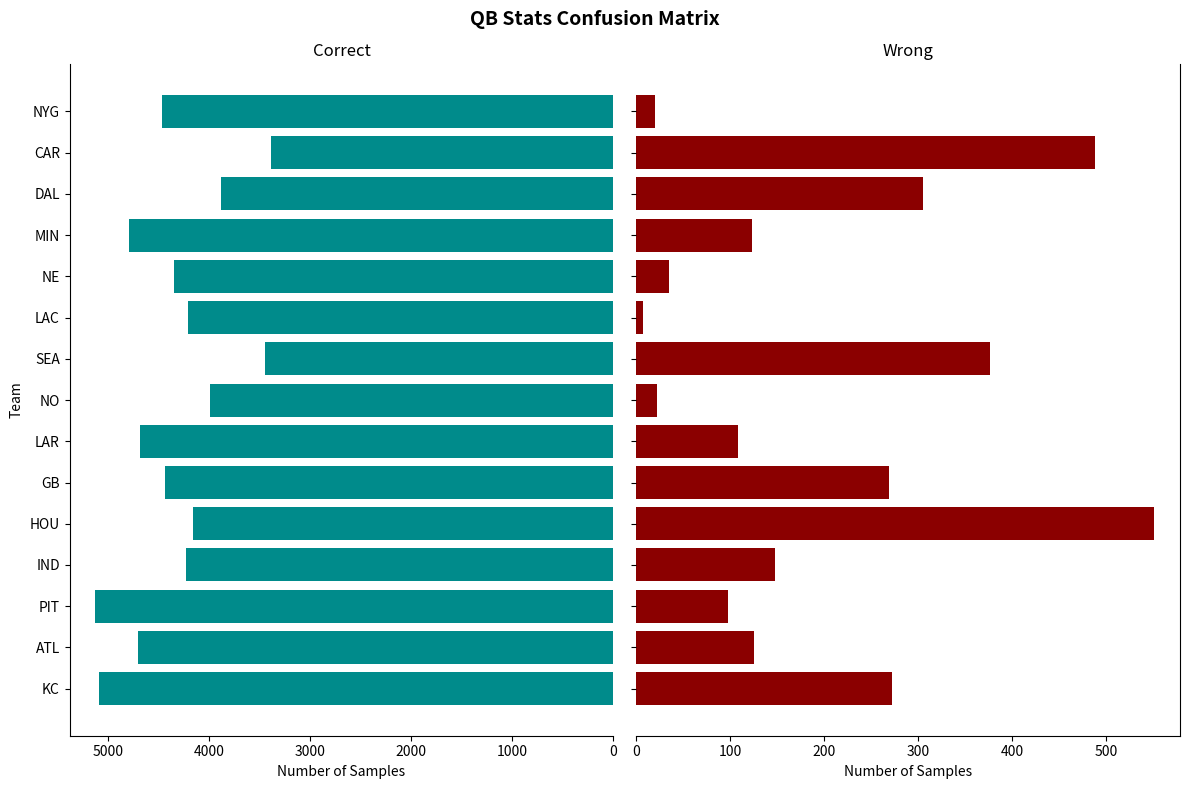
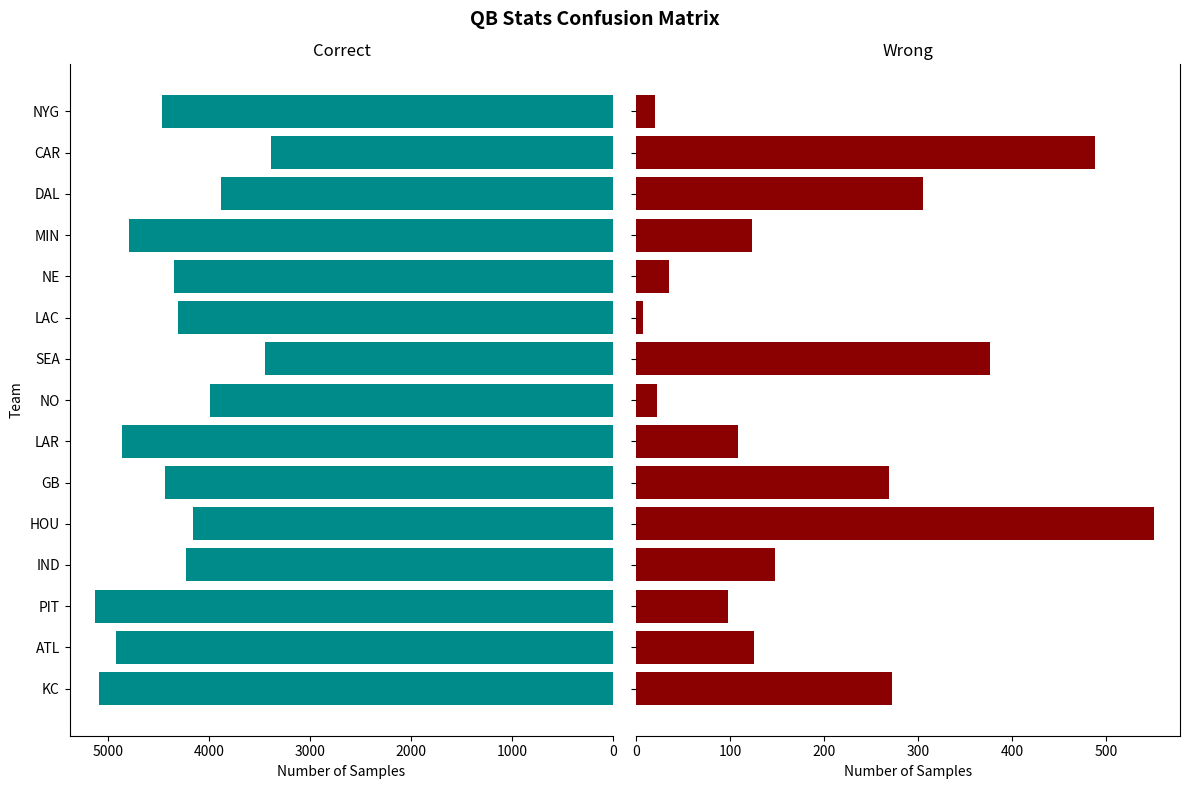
  {
    "Correct": {
      "NYG": 4470,
      "CAR": 3400,
      "DAL": 3890,
      "MIN": 4790,
      "NE": 4360,
-     "LAC": 4210,
+     "LAC": 4310,
      "SEA": 3450,
      "NO": 3990,
-     "LAR": 4690,
+     "LAR": 4870,
      "GB": 4440,
      "HOU": 4170,
      "IND": 4230,
      "PIT": 5130,
-     "ATL": 4700,
+     "ATL": 4920,
      "KC": 5100
    }
  }
